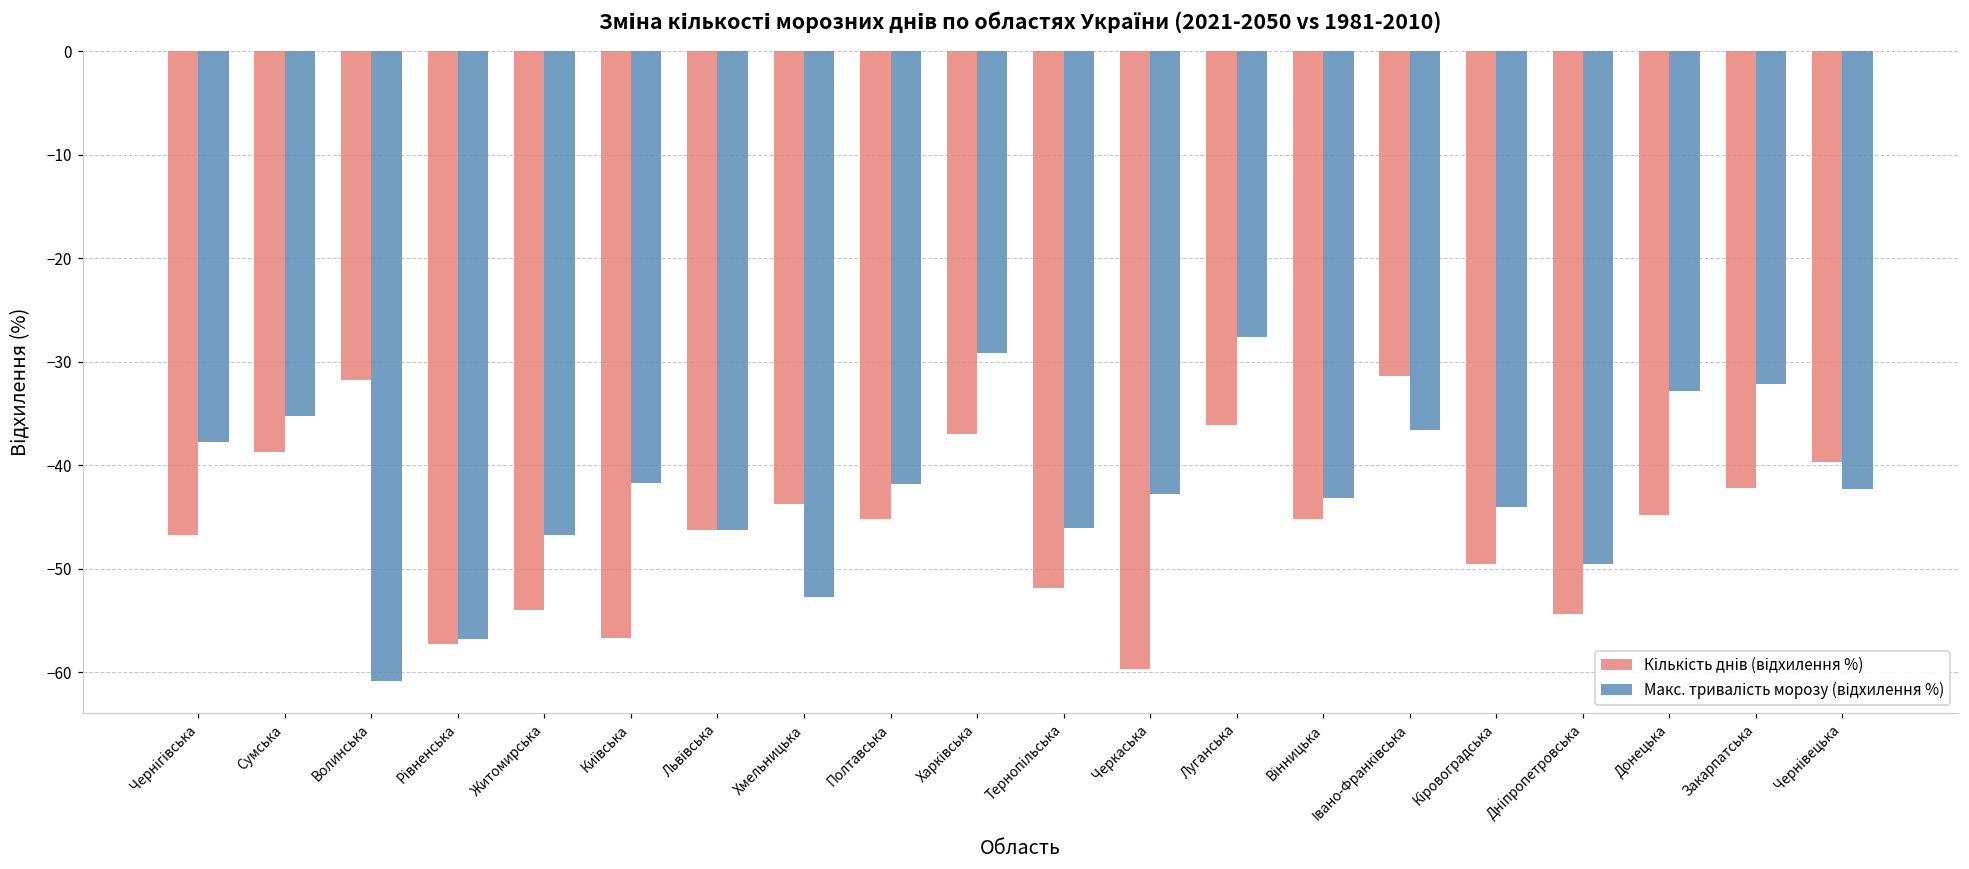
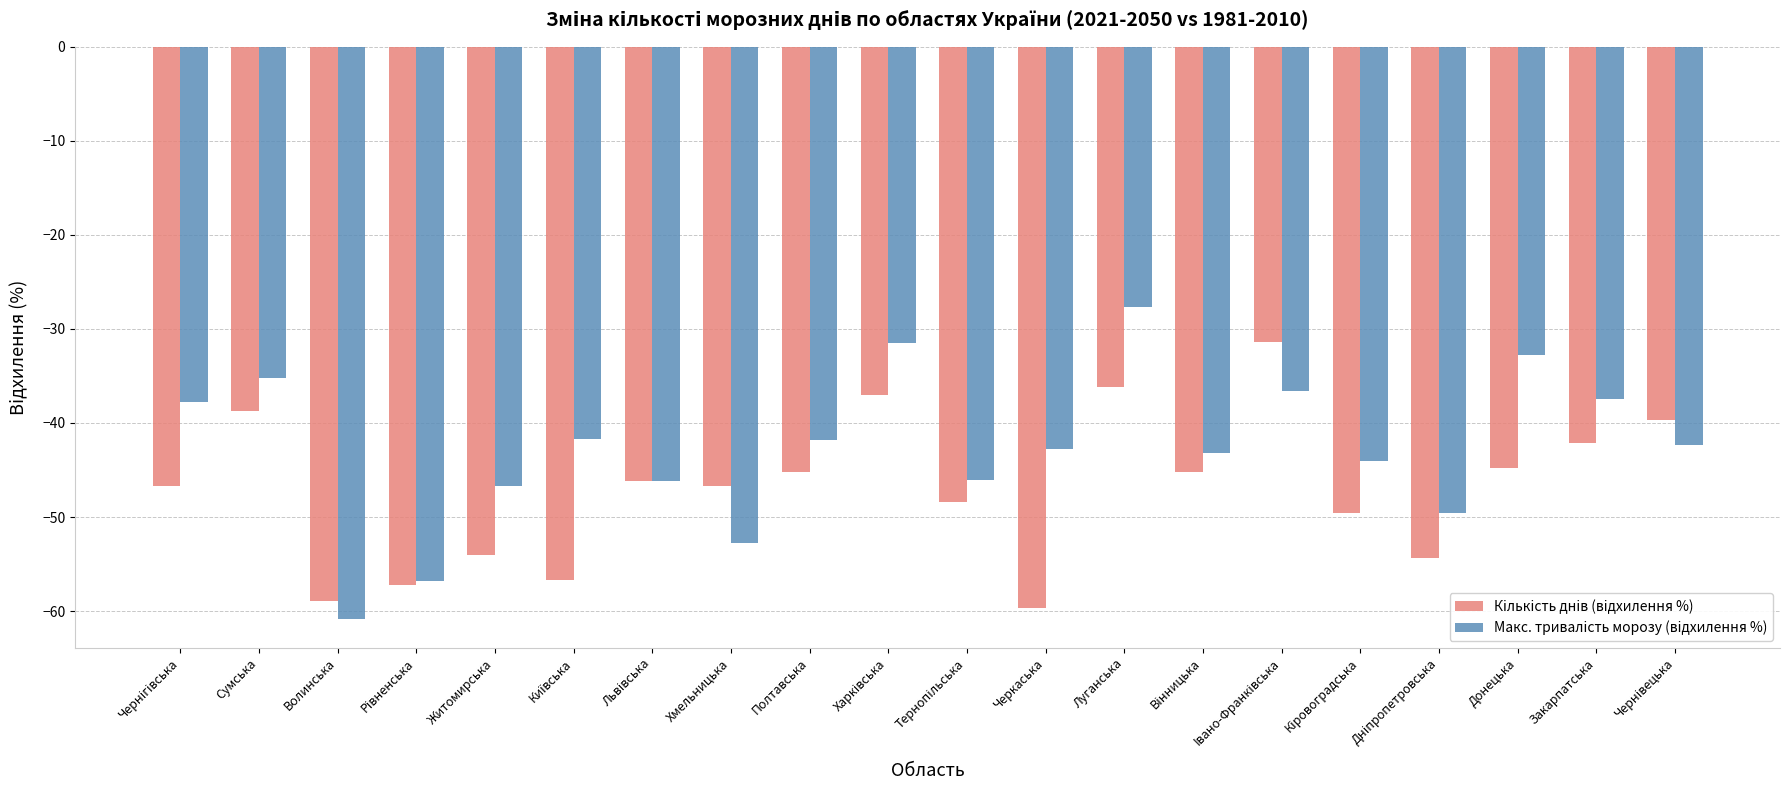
  {
    "Кількість днів (відхилення %)": {
      "Чернігівська": -47,
      "Сумська": -39,
-     "Волинська": -32,
+     "Волинська": -59,
      "Рівненська": -57,
      "Житомирська": -54,
      "Київська": -57,
      "Львівська": -46,
-     "Хмельницька": -44,
+     "Хмельницька": -47,
      "Полтавська": -45,
      "Харківська": -37,
-     "Тернопільська": -52,
+     "Тернопільська": -48,
      "Черкаська": -60,
      "Луганська": -36,
      "Вінницька": -45,
      "Івано-Франківська": -31,
      "Кіровоградська": -50,
      "Дніпропетровська": -54,
      "Донецька": -45,
      "Закарпатська": -42,
      "Чернівецька": -40
    },
    "Макс. тривалість морозу (відхилення %)": {
      "Чернігівська": -38,
      "Сумська": -35,
      "Волинська": -61,
      "Рівненська": -57,
      "Житомирська": -47,
      "Київська": -42,
      "Львівська": -46,
      "Хмельницька": -53,
      "Полтавська": -42,
-     "Харківська": -29,
+     "Харківська": -31,
      "Тернопільська": -46,
      "Черкаська": -43,
      "Луганська": -28,
      "Вінницька": -43,
      "Івано-Франківська": -37,
      "Кіровоградська": -44,
      "Дніпропетровська": -50,
      "Донецька": -33,
-     "Закарпатська": -32,
+     "Закарпатська": -37,
      "Чернівецька": -42
    }
  }
